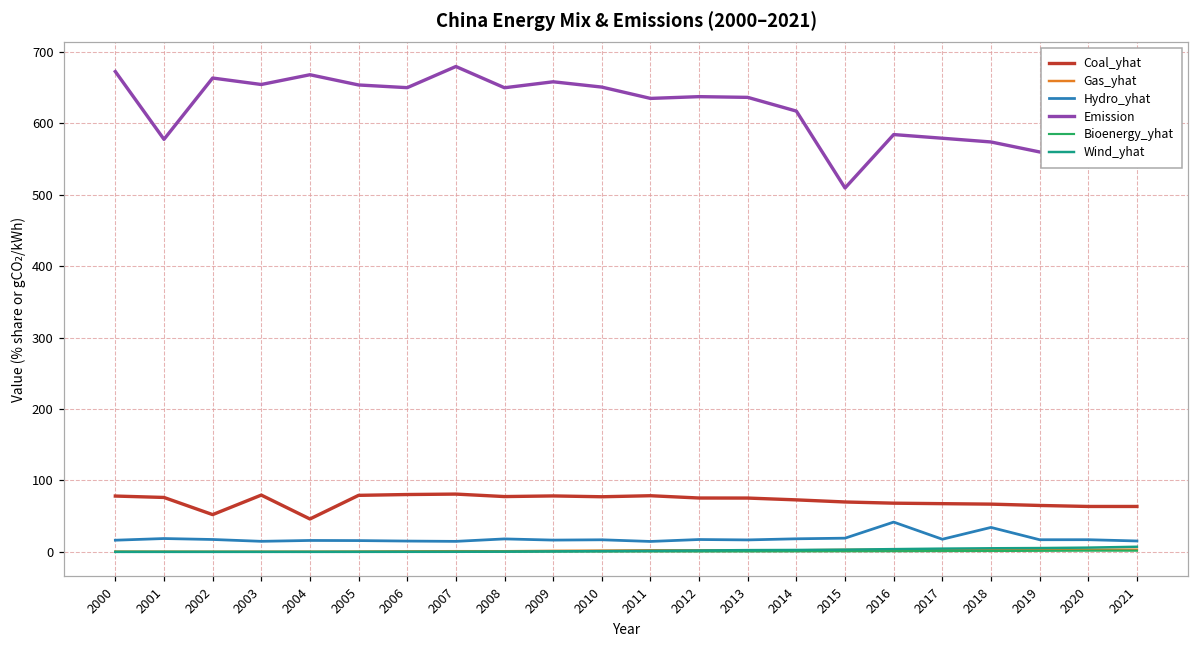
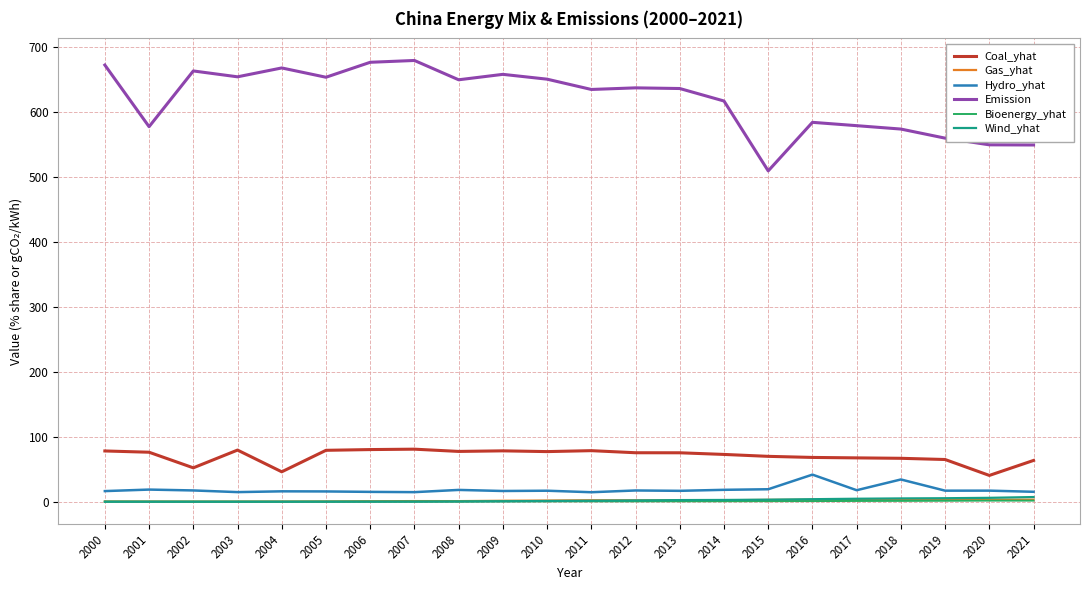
  {
    "Coal_yhat": {
      "2000": 80,
      "2001": 80,
      "2002": 50,
      "2003": 80,
      "2004": 50,
      "2005": 80,
      "2006": 80,
      "2007": 80,
      "2008": 80,
      "2009": 80,
      "2010": 80,
      "2011": 80,
      "2012": 80,
      "2013": 80,
      "2014": 70,
      "2015": 70,
      "2016": 70,
      "2017": 70,
      "2018": 70,
      "2019": 70,
-     "2020": 60,
+     "2020": 40,
      "2021": 60
    },
    "Hydro_yhat": {
      "2000": 20,
      "2001": 20,
      "2002": 20,
      "2003": 10,
      "2004": 20,
      "2005": 20,
      "2006": 20,
      "2007": 10,
      "2008": 20,
      "2009": 20,
      "2010": 20,
      "2011": 10,
      "2012": 20,
      "2013": 20,
      "2014": 20,
      "2015": 20,
      "2016": 40,
      "2017": 20,
      "2018": 30,
      "2019": 20,
      "2020": 20,
      "2021": 20
    },
    "Emission": {
      "2000": 670,
      "2001": 580,
      "2002": 660,
      "2003": 650,
      "2004": 670,
      "2005": 650,
-     "2006": 650,
+     "2006": 680,
      "2007": 680,
      "2008": 650,
      "2009": 660,
      "2010": 650,
      "2011": 630,
      "2012": 640,
      "2013": 640,
      "2014": 620,
      "2015": 510,
      "2016": 580,
      "2017": 580,
      "2018": 570,
      "2019": 560,
      "2020": 550,
      "2021": 550
    }
  }
